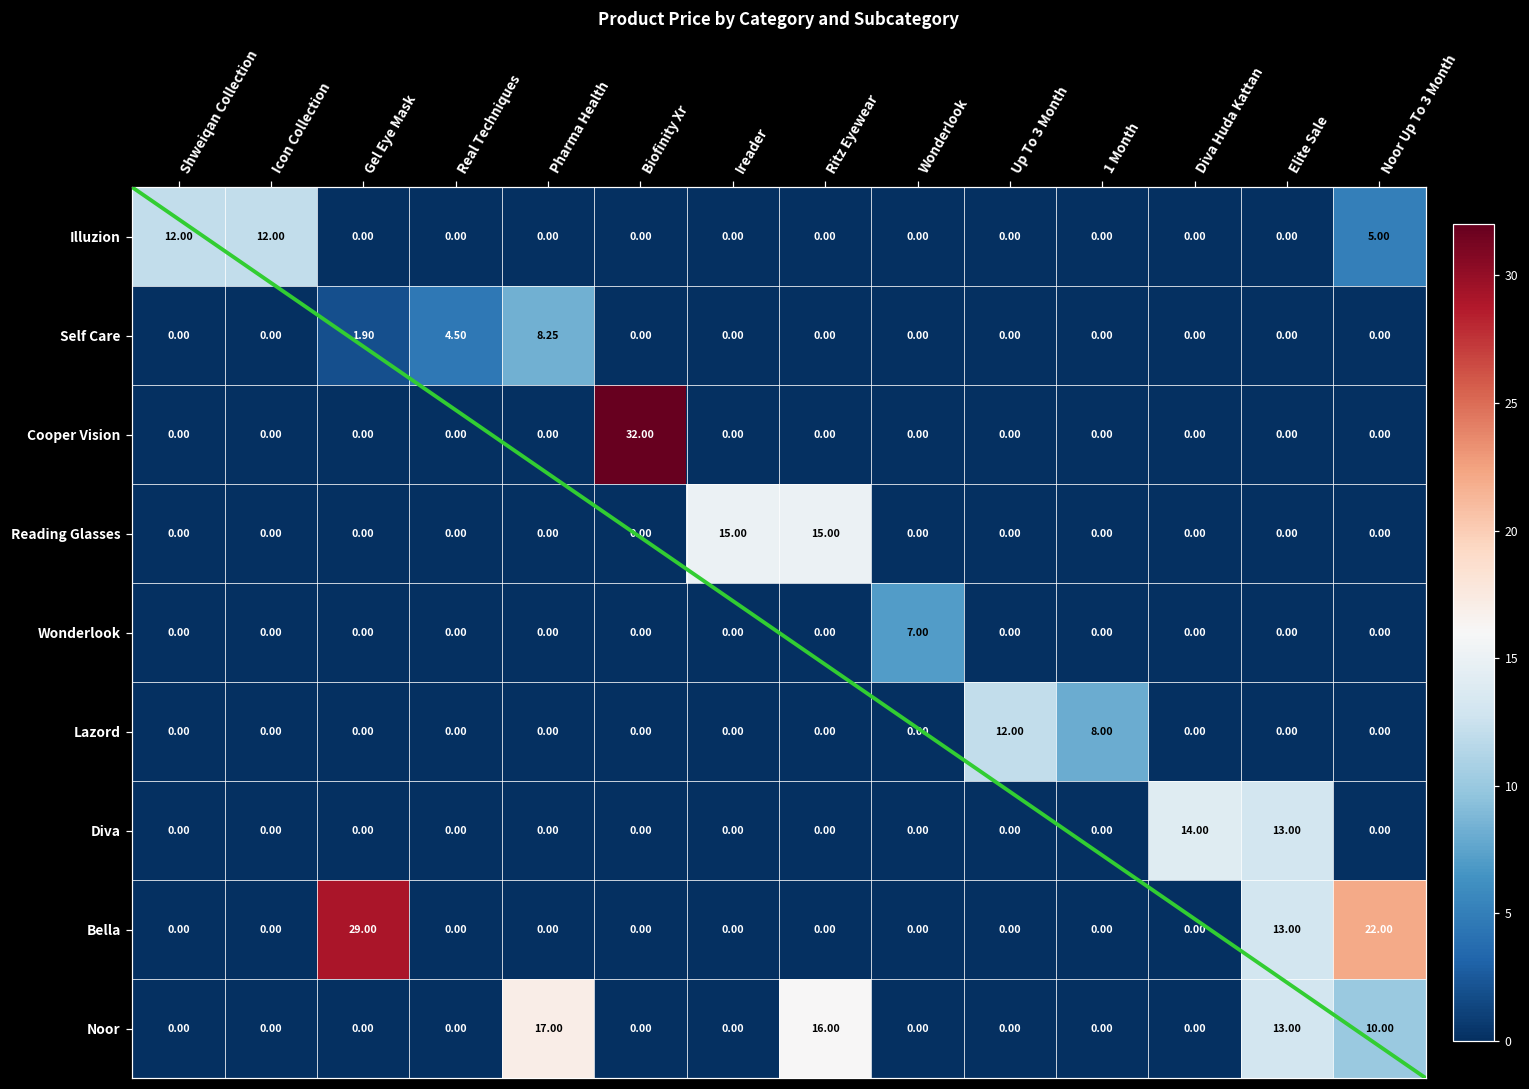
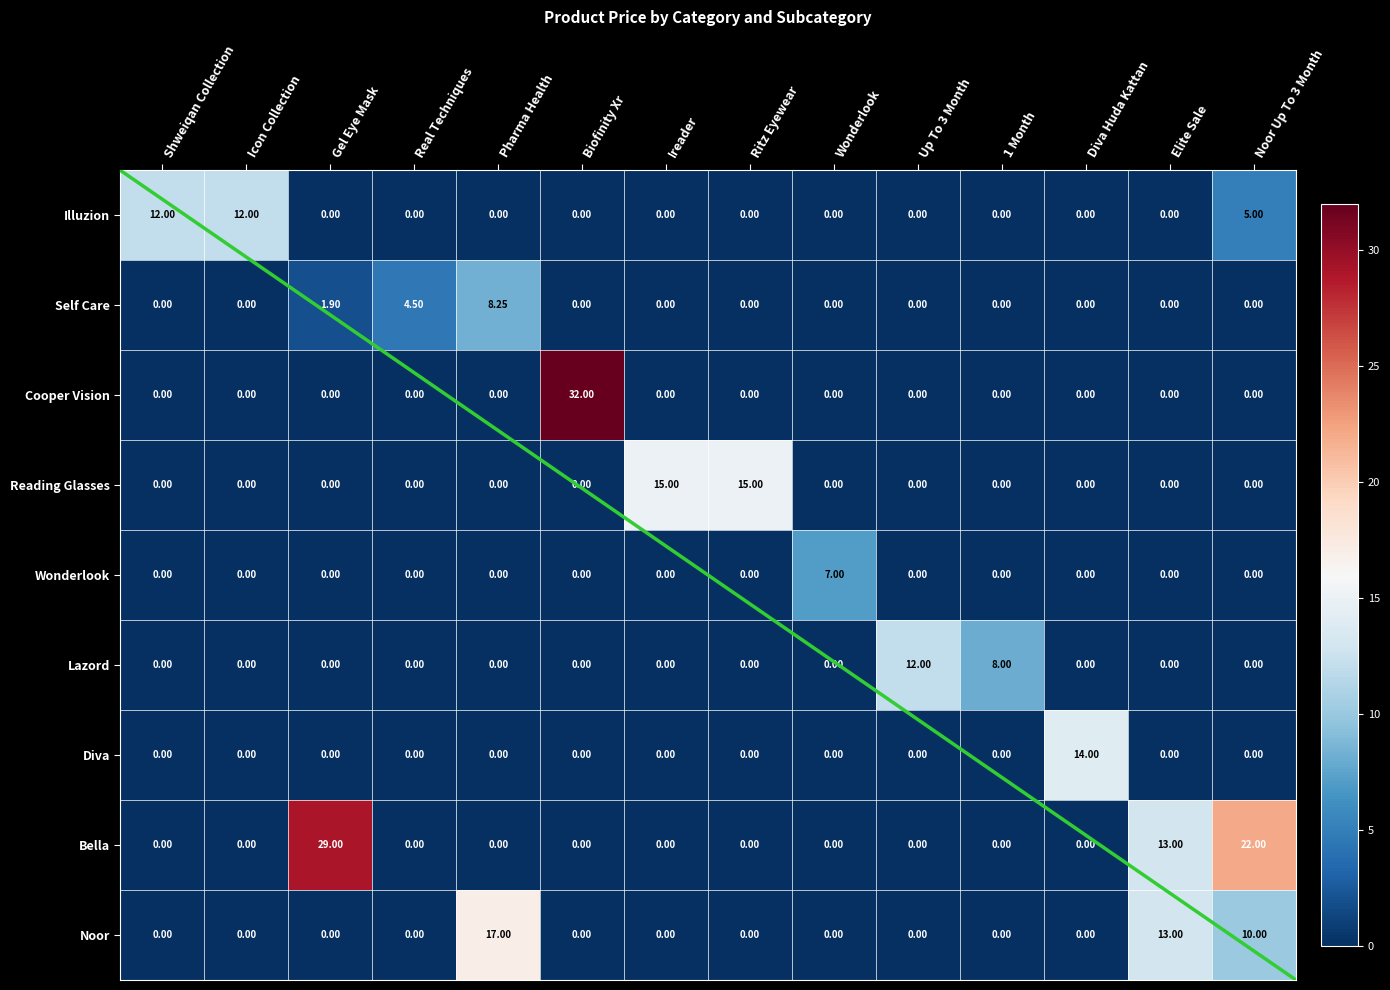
  {
    "Illuzion": {
      "Shweiqan Collection": 12.00,
      "Icon Collection": 12.00,
      "Gel Eye Mask": 0.00,
      "Real Techniques": 0.00,
      "Pharma Health": 0.00,
      "Biofinity Xr": 0.00,
      "Ireader": 0.00,
      "Ritz Eyewear": 0.00,
      "Wonderlook": 0.00,
      "Up To 3 Month": 0.00,
      "1 Month": 0.00,
      "Diva Huda Kattan": 0.00,
      "Elite Sale": 0.00,
      "Noor Up To 3 Month": 5.00
    },
    "Self Care": {
      "Shweiqan Collection": 0.00,
      "Icon Collection": 0.00,
      "Real Techniques": 4.50,
      "Pharma Health": 8.25,
      "Biofinity Xr": 0.00,
      "Ireader": 0.00,
      "Ritz Eyewear": 0.00,
      "Wonderlook": 0.00,
      "Up To 3 Month": 0.00,
      "1 Month": 0.00,
      "Diva Huda Kattan": 0.00,
      "Elite Sale": 0.00,
      "Noor Up To 3 Month": 0.00
    },
    "Cooper Vision": {
      "Shweiqan Collection": 0.00,
      "Icon Collection": 0.00,
      "Gel Eye Mask": 0.00,
      "Real Techniques": 0.00,
      "Pharma Health": 0.00,
      "Biofinity Xr": 32.00,
      "Ireader": 0.00,
      "Ritz Eyewear": 0.00,
      "Wonderlook": 0.00,
      "Up To 3 Month": 0.00,
      "1 Month": 0.00,
      "Diva Huda Kattan": 0.00,
      "Elite Sale": 0.00,
      "Noor Up To 3 Month": 0.00
    },
    "Reading Glasses": {
      "Shweiqan Collection": 0.00,
      "Icon Collection": 0.00,
      "Gel Eye Mask": 0.00,
      "Real Techniques": 0.00,
      "Pharma Health": 0.00,
      "Ireader": 15.00,
      "Ritz Eyewear": 15.00,
      "Wonderlook": 0.00,
      "Up To 3 Month": 0.00,
      "1 Month": 0.00,
      "Diva Huda Kattan": 0.00,
      "Elite Sale": 0.00,
      "Noor Up To 3 Month": 0.00
    },
    "Wonderlook": {
      "Shweiqan Collection": 0.00,
      "Icon Collection": 0.00,
      "Gel Eye Mask": 0.00,
      "Real Techniques": 0.00,
      "Pharma Health": 0.00,
      "Biofinity Xr": 0.00,
      "Ireader": 0.00,
      "Ritz Eyewear": 0.00,
      "Wonderlook": 7.00,
      "Up To 3 Month": 0.00,
      "1 Month": 0.00,
      "Diva Huda Kattan": 0.00,
      "Elite Sale": 0.00,
      "Noor Up To 3 Month": 0.00
    },
    "Lazord": {
      "Shweiqan Collection": 0.00,
      "Icon Collection": 0.00,
      "Gel Eye Mask": 0.00,
      "Real Techniques": 0.00,
      "Pharma Health": 0.00,
      "Biofinity Xr": 0.00,
      "Ireader": 0.00,
      "Ritz Eyewear": 0.00,
      "Up To 3 Month": 12.00,
      "1 Month": 8.00,
      "Diva Huda Kattan": 0.00,
      "Elite Sale": 0.00,
      "Noor Up To 3 Month": 0.00
    },
    "Diva": {
      "Shweiqan Collection": 0.00,
      "Icon Collection": 0.00,
      "Gel Eye Mask": 0.00,
      "Real Techniques": 0.00,
      "Pharma Health": 0.00,
      "Biofinity Xr": 0.00,
      "Ireader": 0.00,
      "Ritz Eyewear": 0.00,
      "Wonderlook": 0.00,
      "Up To 3 Month": 0.00,
      "1 Month": 0.00,
      "Diva Huda Kattan": 14.00,
-     "Elite Sale": 13.00,
+     "Elite Sale": 0.00,
      "Noor Up To 3 Month": 0.00
    },
    "Bella": {
      "Shweiqan Collection": 0.00,
      "Icon Collection": 0.00,
      "Gel Eye Mask": 29.00,
      "Real Techniques": 0.00,
      "Pharma Health": 0.00,
      "Biofinity Xr": 0.00,
      "Ireader": 0.00,
      "Ritz Eyewear": 0.00,
      "Wonderlook": 0.00,
      "Up To 3 Month": 0.00,
      "1 Month": 0.00,
      "Elite Sale": 13.00,
      "Noor Up To 3 Month": 22.00
    },
    "Noor": {
      "Shweiqan Collection": 0.00,
      "Icon Collection": 0.00,
      "Gel Eye Mask": 0.00,
      "Real Techniques": 0.00,
      "Pharma Health": 17.00,
      "Biofinity Xr": 0.00,
      "Ireader": 0.00,
-     "Ritz Eyewear": 16.00,
+     "Ritz Eyewear": 0.00,
      "Wonderlook": 0.00,
      "Up To 3 Month": 0.00,
      "1 Month": 0.00,
      "Diva Huda Kattan": 0.00,
      "Elite Sale": 13.00,
      "Noor Up To 3 Month": 10.00
    }
  }
